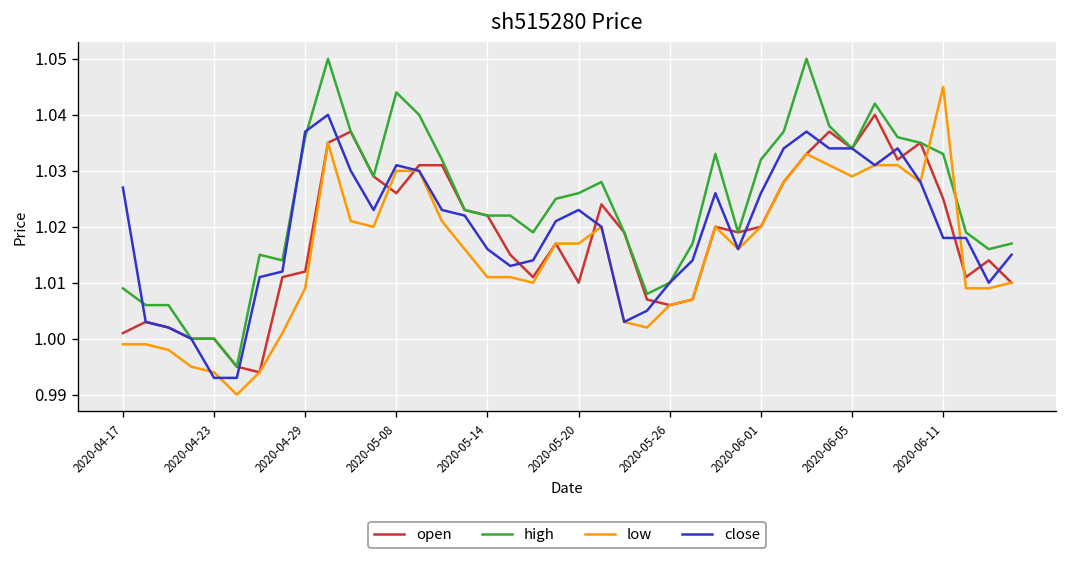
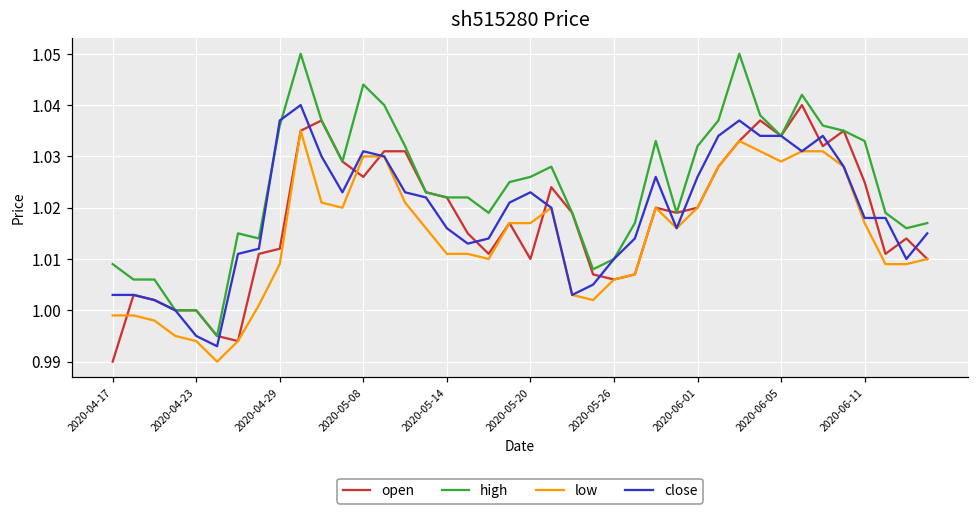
  {
    "open": {
-     "2020-04-17": 1.001,
+     "2020-04-17": 0.990,
      "2020-04-29": 1.012,
      "2020-05-08": 1.026,
      "2020-05-20": 1.010,
      "2020-06-11": 1.025
    },
    "high": {
      "2020-04-17": 1.009,
      "2020-04-29": 1.036,
      "2020-05-08": 1.044,
      "2020-05-20": 1.026,
      "2020-06-01": 1.032,
      "2020-06-11": 1.033
    },
    "low": {
      "2020-04-17": 0.999,
      "2020-04-23": 0.994,
      "2020-04-29": 1.009,
      "2020-05-08": 1.030,
      "2020-05-14": 1.011,
      "2020-05-20": 1.017,
      "2020-06-05": 1.029,
-     "2020-06-11": 1.045
+     "2020-06-11": 1.017
    },
    "close": {
-     "2020-04-17": 1.027,
-     "2020-04-23": 0.993,
+     "2020-04-17": 1.003,
+     "2020-04-23": 0.995,
      "2020-04-29": 1.037,
      "2020-05-08": 1.031,
      "2020-05-14": 1.016,
      "2020-05-20": 1.023,
      "2020-06-01": 1.026,
      "2020-06-11": 1.018
    }
  }
